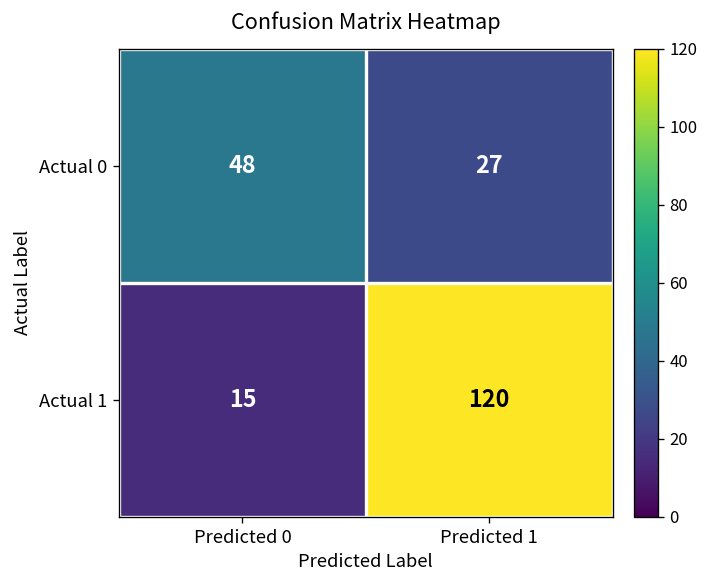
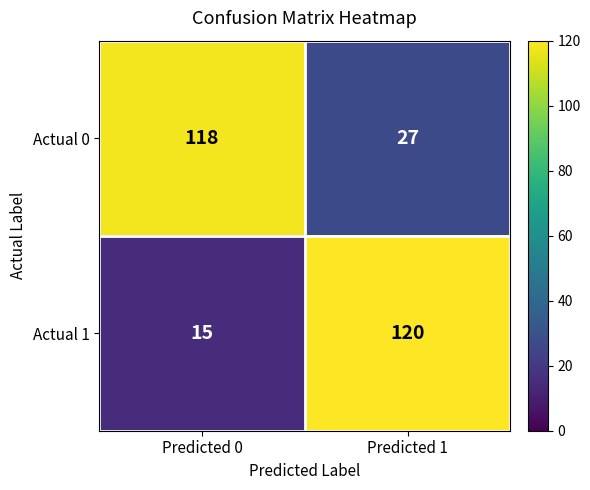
  {
    "Actual 0": {
-     "Predicted 0": 48,
+     "Predicted 0": 118,
      "Predicted 1": 27
    },
    "Actual 1": {
      "Predicted 0": 15,
      "Predicted 1": 120
    }
  }
